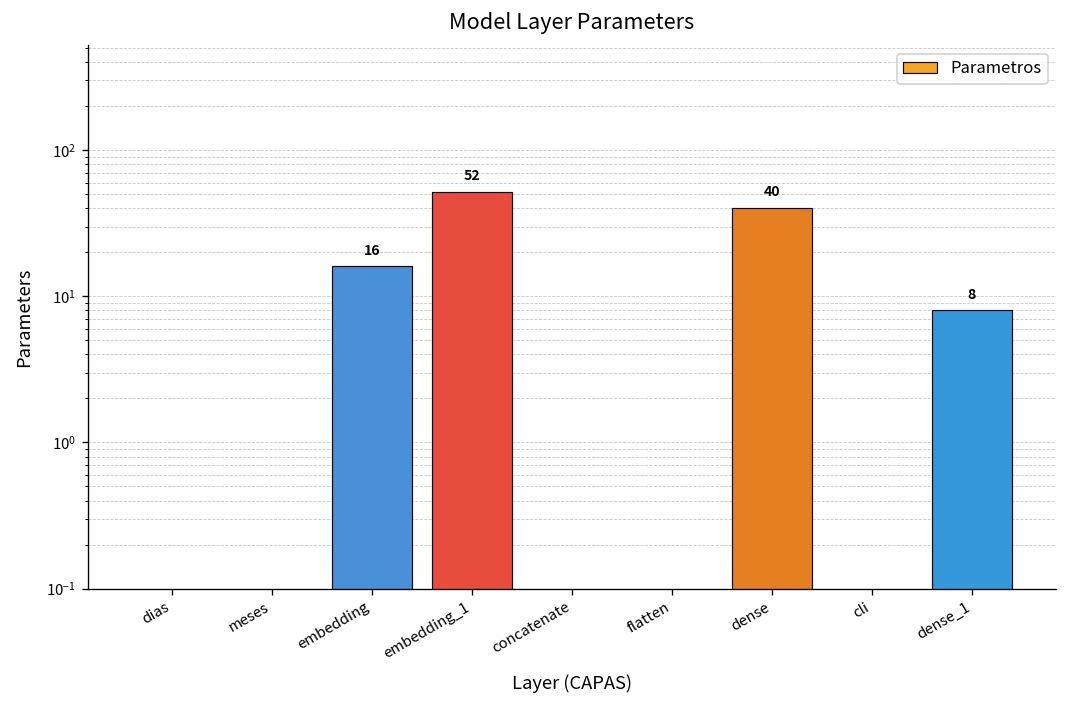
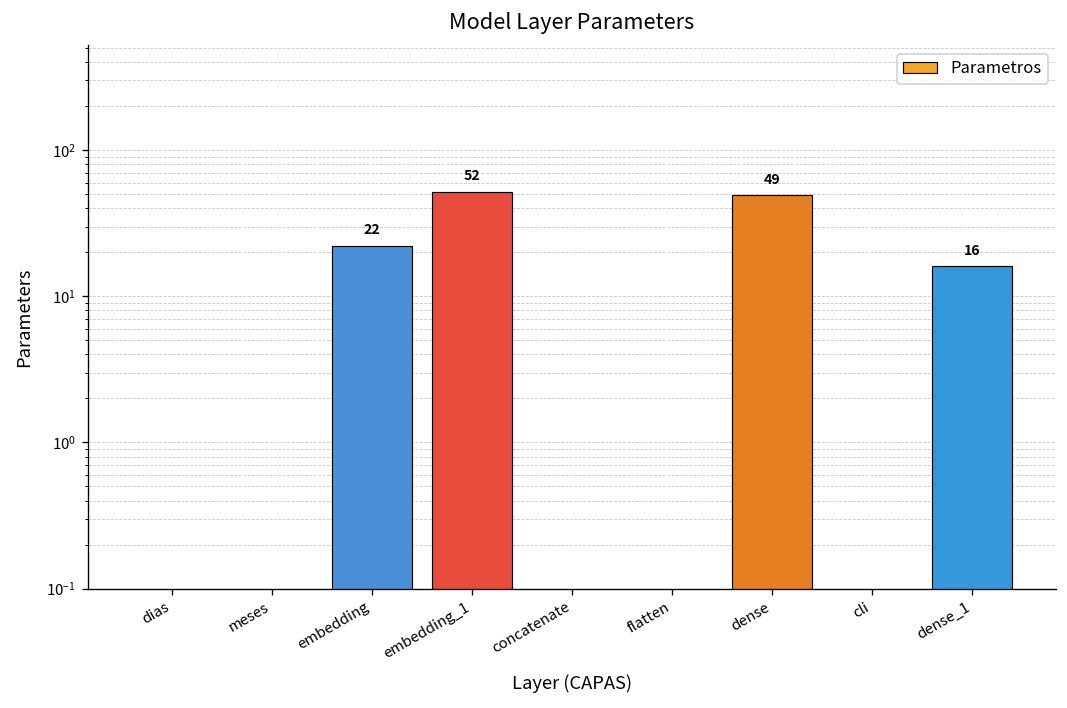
  {
-   "embedding": 16,
+   "embedding": 22,
    "embedding_1": 52,
-   "dense": 40,
-   "dense_1": 8
+   "dense": 49,
+   "dense_1": 16
  }
